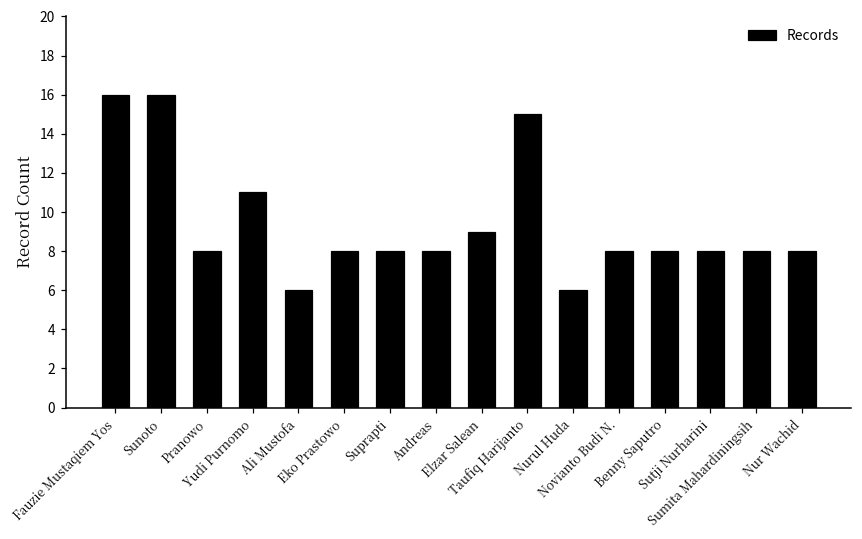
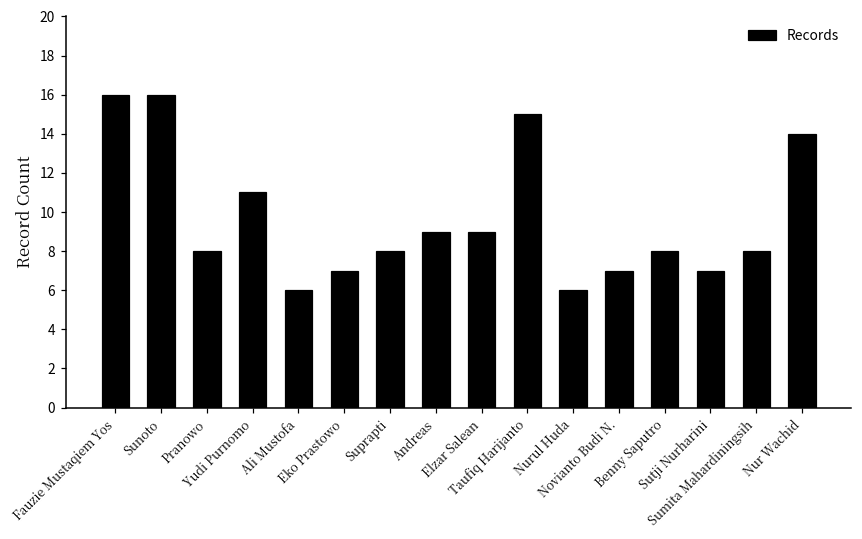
  {
    "Fauzie Mustaqiem Yos": 16,
    "Sunoto": 16,
    "Pranowo": 8,
    "Yudi Purnomo": 11,
    "Ali Mustofa": 6,
-   "Eko Prastowo": 8,
+   "Eko Prastowo": 7,
    "Suprapti": 8,
-   "Andreas": 8,
+   "Andreas": 9,
    "Elzar Salean": 9,
    "Taufiq Harijanto": 15,
    "Nurul Huda": 6,
-   "Novianto Budi N.": 8,
+   "Novianto Budi N.": 7,
    "Benny Saputro": 8,
-   "Sutji Nurharini": 8,
+   "Sutji Nurharini": 7,
    "Sumita Mahardiningsih": 8,
-   "Nur Wachid": 8
+   "Nur Wachid": 14
  }
